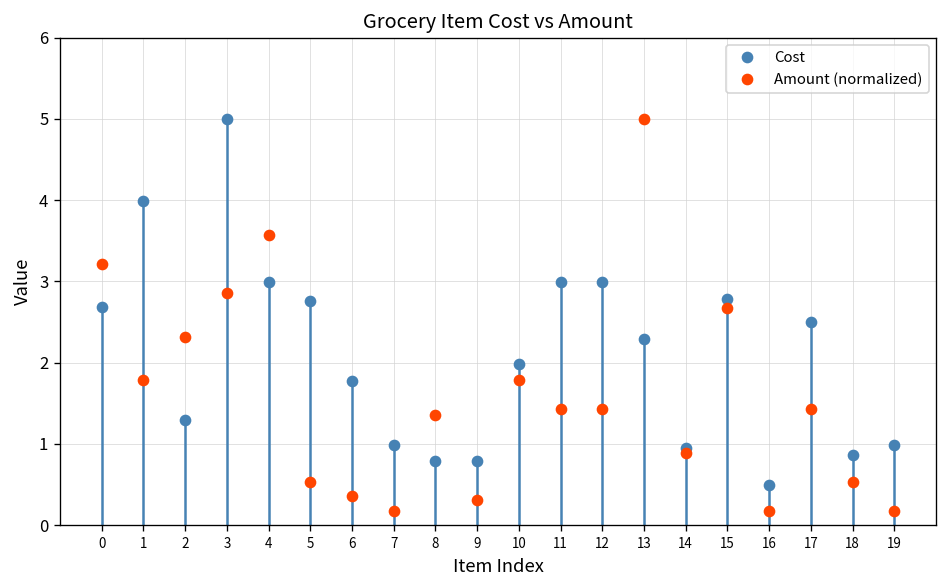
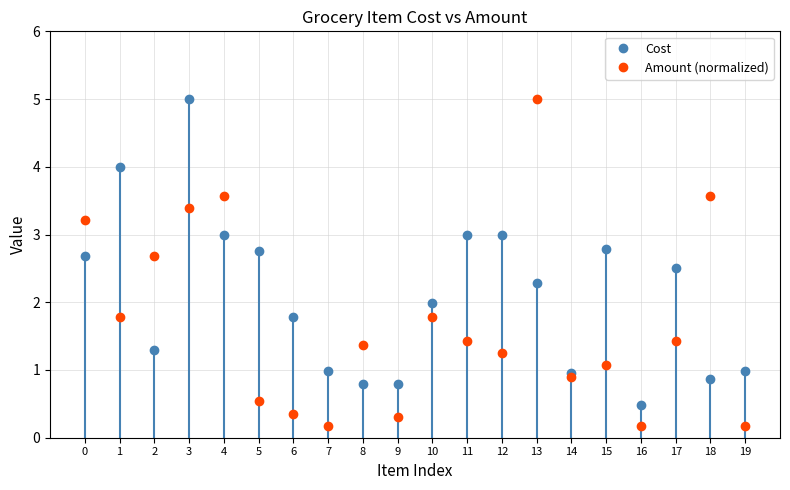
  {
    "Amount (normalized)": {
      "0": 3.2,
      "1": 1.8,
-     "2": 2.3,
-     "3": 2.9,
+     "2": 2.7,
+     "3": 3.4,
      "4": 3.6,
      "5": 0.5,
      "6": 0.4,
      "7": 0.2,
      "8": 1.4,
      "9": 0.3,
      "10": 1.8,
      "11": 1.4,
-     "12": 1.4,
+     "12": 1.3,
      "13": 5.0,
      "14": 0.9,
-     "15": 2.7,
+     "15": 1.1,
      "16": 0.2,
      "17": 1.4,
-     "18": 0.5,
+     "18": 3.6,
      "19": 0.2
    }
  }
